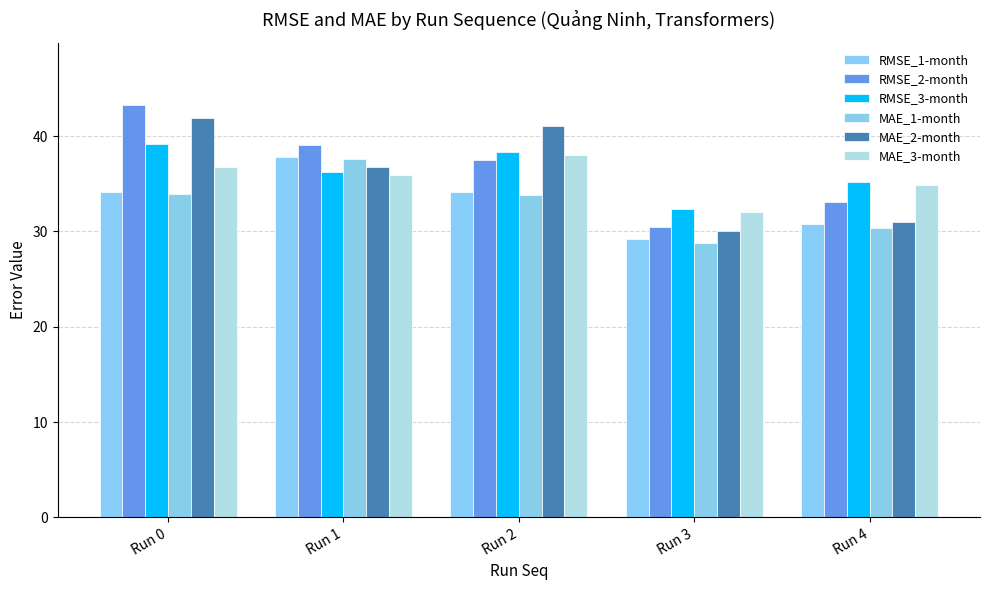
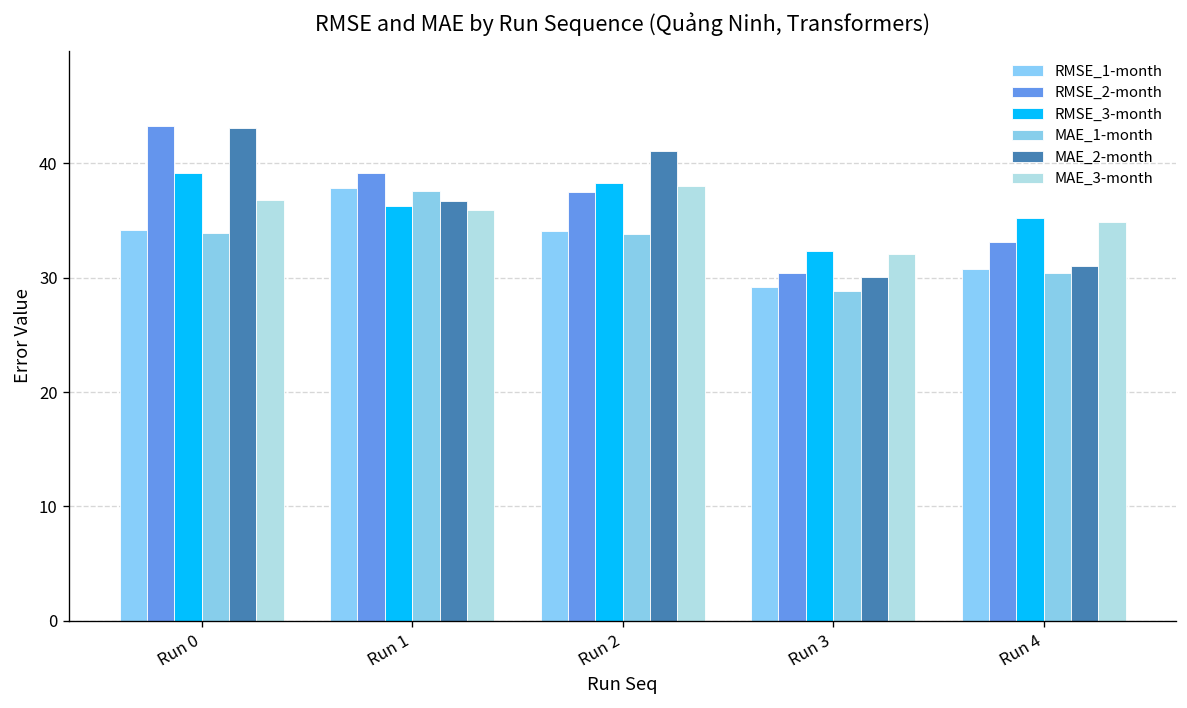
  {
    "RMSE_2-month": {
      "Run 0": 43,
      "Run 1": 39,
      "Run 2": 38,
      "Run 3": 30,
      "Run 4": 33
    },
    "RMSE_3-month": {
      "Run 0": 39,
      "Run 1": 36,
      "Run 2": 38,
      "Run 3": 32,
      "Run 4": 35
    },
    "MAE_2-month": {
-     "Run 0": 42,
+     "Run 0": 43,
      "Run 1": 37,
      "Run 2": 41,
      "Run 3": 30,
      "Run 4": 31
    }
  }
